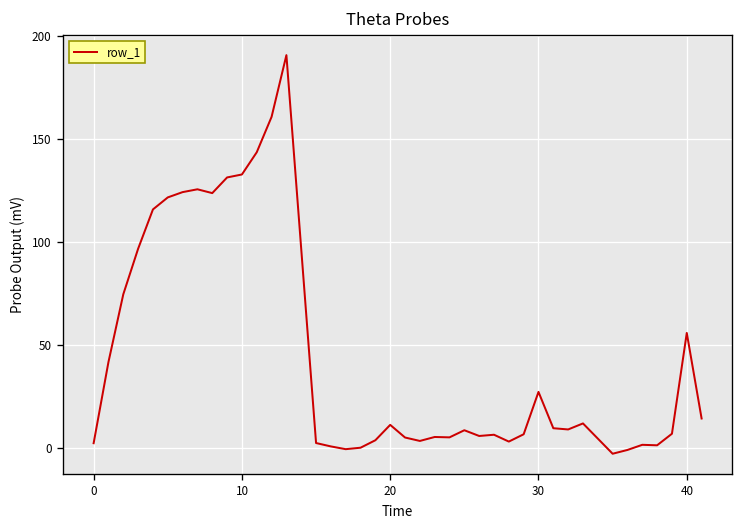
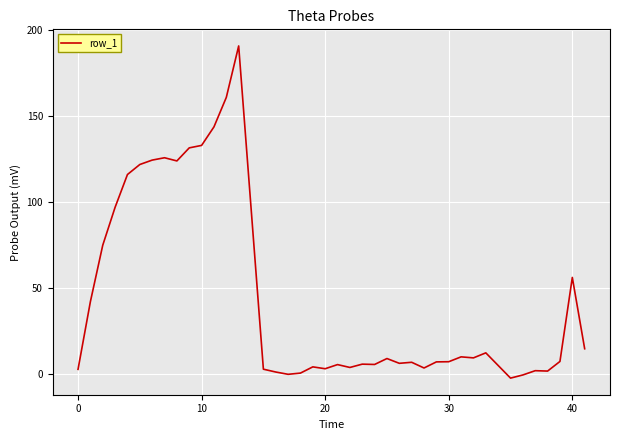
  {
    "0": 3,
    "10": 133,
-   "20": 11,
-   "30": 27,
+   "20": 3,
+   "30": 7,
    "40": 56
  }
